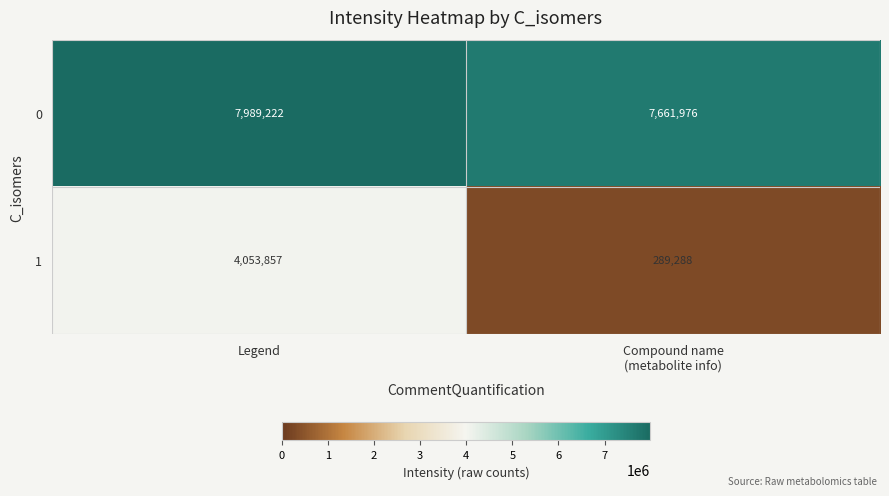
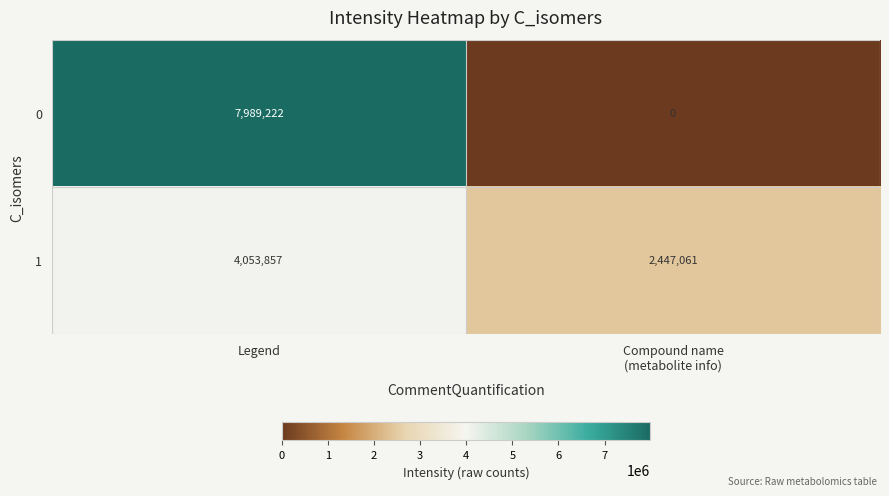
  {
    "0": {
      "Legend": "7,989,222",
-     "Compound name (metabolite info)": "7,661,976"
+     "Compound name (metabolite info)": "0"
    },
    "1": {
      "Legend": "4,053,857",
-     "Compound name (metabolite info)": "289,288"
+     "Compound name (metabolite info)": "2,447,061"
    }
  }
